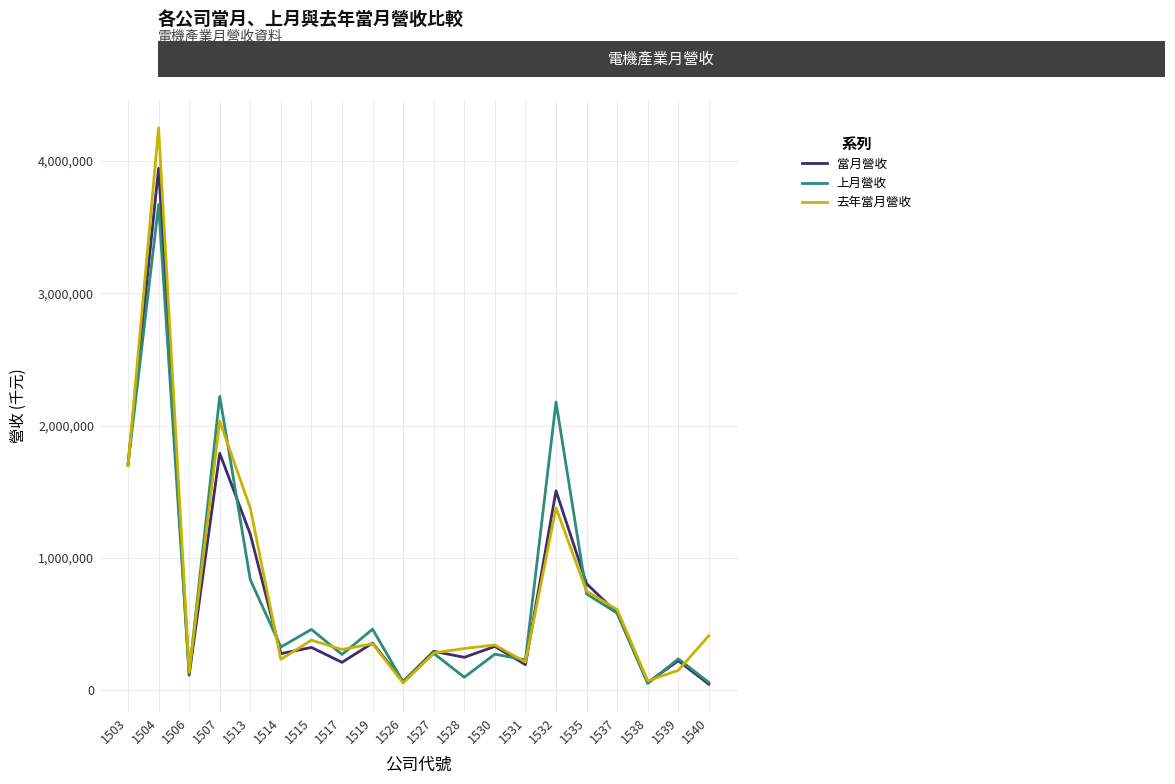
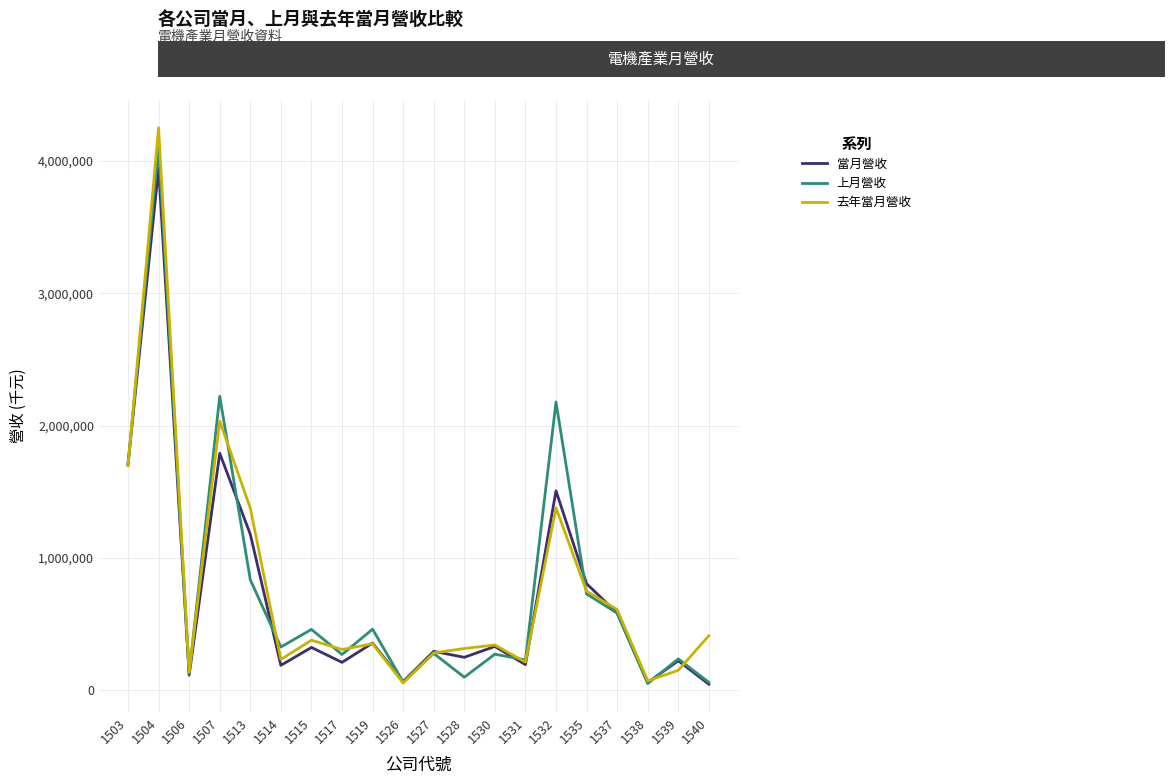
  {
    "當月營收": {
      "1504": "3,950,000",
      "1507": "1,790,000",
      "1513": "1,180,000",
-     "1514": "280,000",
+     "1514": "190,000",
      "1515": "330,000",
      "1517": "210,000",
      "1528": "250,000",
      "1532": "1,510,000",
      "1535": "810,000"
    },
    "上月營收": {
-     "1504": "3,670,000",
+     "1504": "4,110,000",
      "1507": "2,220,000",
      "1513": "840,000",
      "1514": "330,000",
      "1515": "460,000",
      "1517": "270,000",
      "1519": "460,000",
      "1528": "100,000",
      "1530": "270,000",
      "1532": "2,180,000",
      "1535": "730,000"
    },
    "去年當月營收": {
      "1504": "4,250,000",
      "1507": "2,030,000",
      "1513": "1,380,000",
      "1514": "230,000",
      "1515": "380,000",
      "1517": "310,000",
      "1528": "320,000",
      "1532": "1,380,000",
      "1535": "750,000",
      "1537": "610,000",
      "1539": "150,000",
      "1540": "410,000"
    }
  }
